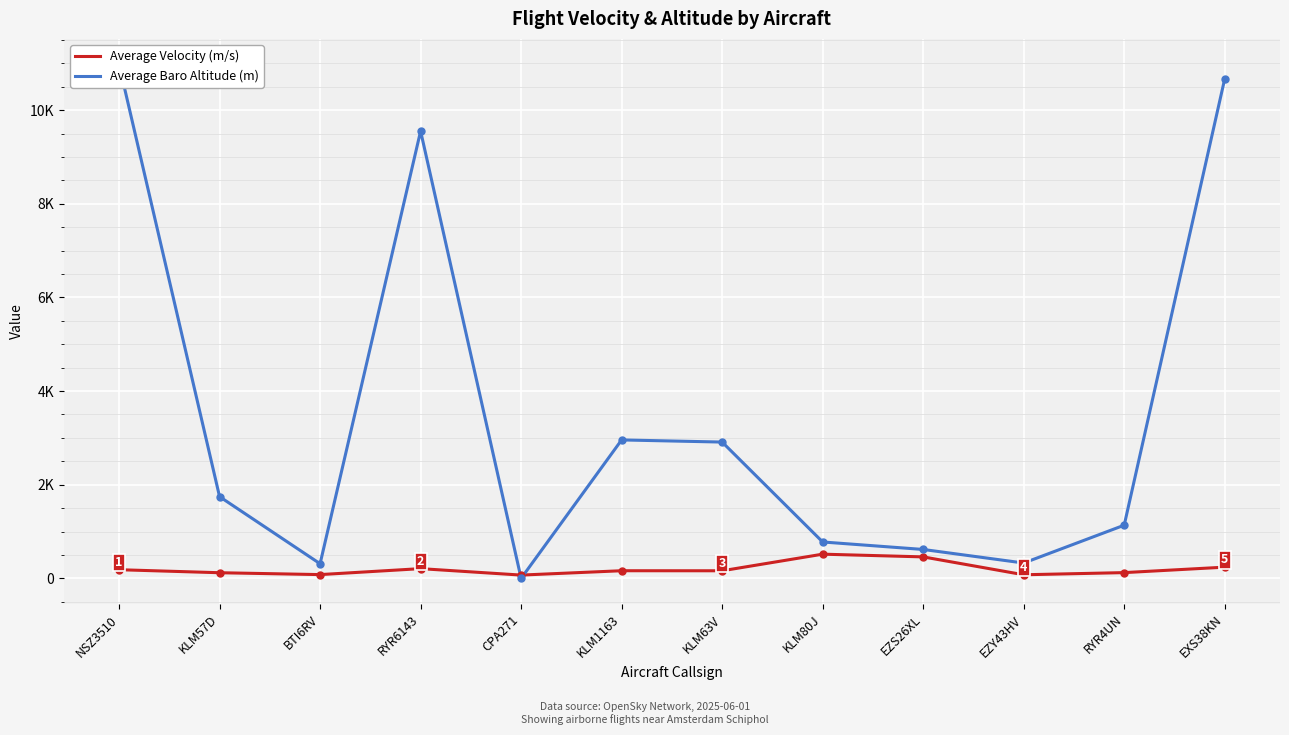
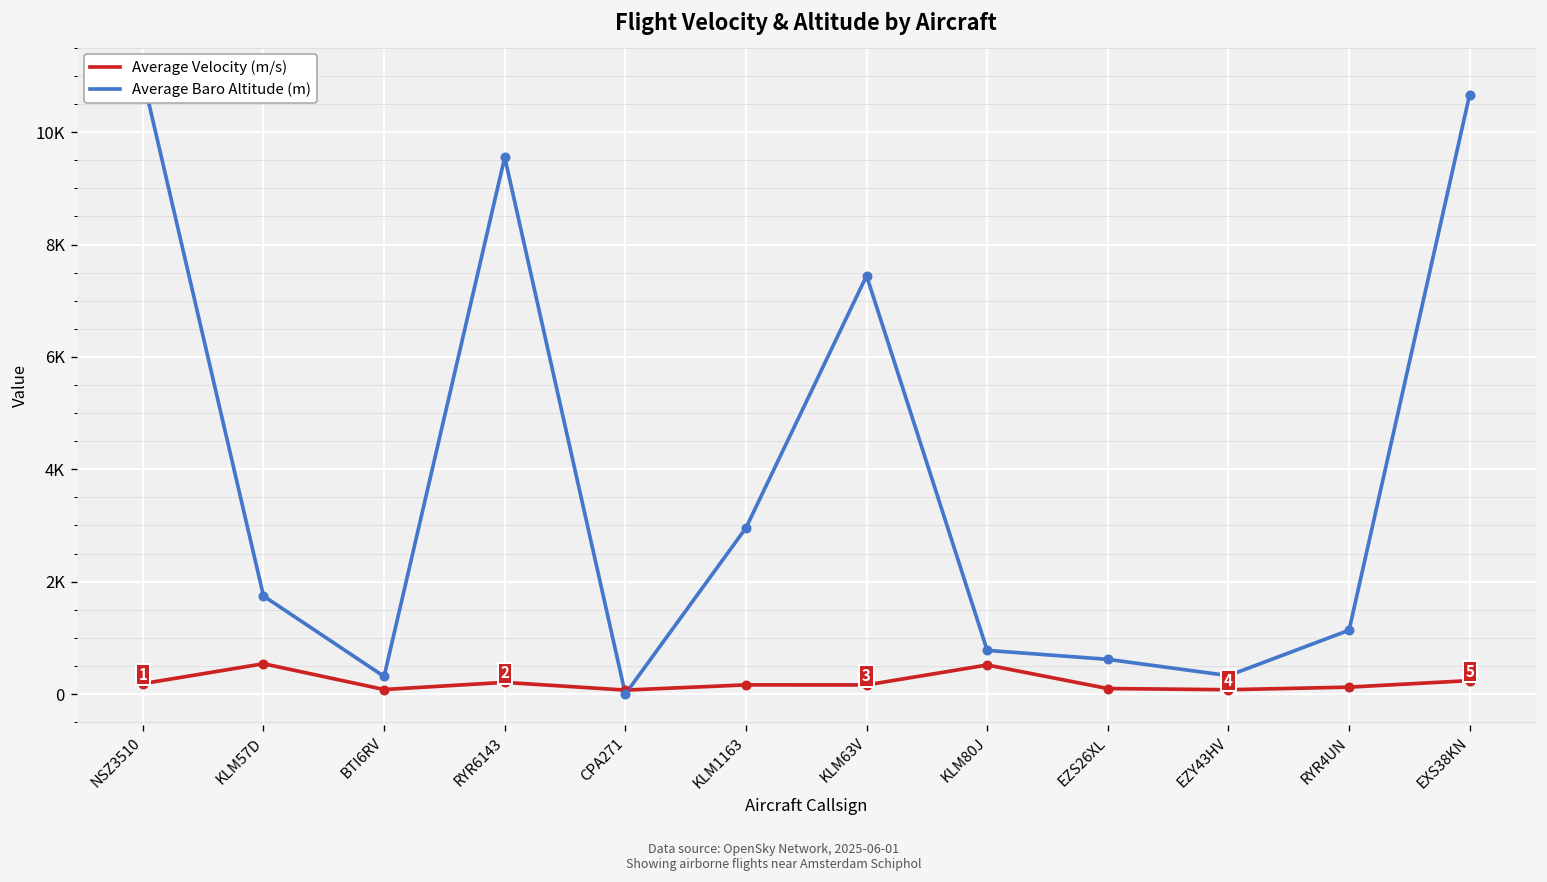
  {
    "Average Velocity (m/s)": {
-     "KLM57D": 100,
+     "KLM57D": 500,
      "BTI6RV": 100,
      "CPA271": 100,
      "KLM1163": 200,
      "KLM80J": 500,
-     "EZS26XL": 500,
+     "EZS26XL": 100,
      "RYR4UN": 100
    },
    "Average Baro Altitude (m)": {
      "KLM57D": 1700,
      "BTI6RV": 300,
      "RYR6143": 9600,
      "CPA271": 0,
      "KLM1163": 3000,
-     "KLM63V": 2900,
+     "KLM63V": 7400,
      "KLM80J": 800,
      "EZS26XL": 600,
      "RYR4UN": 1100,
      "EXS38KN": 10700
    }
  }
